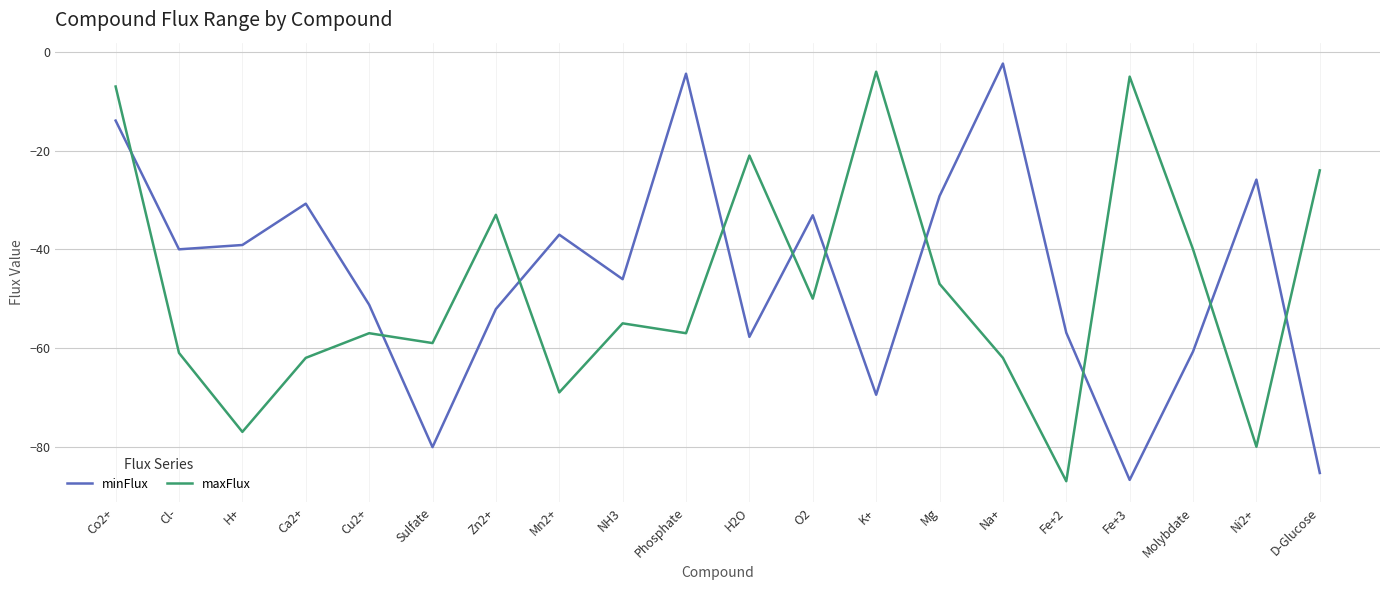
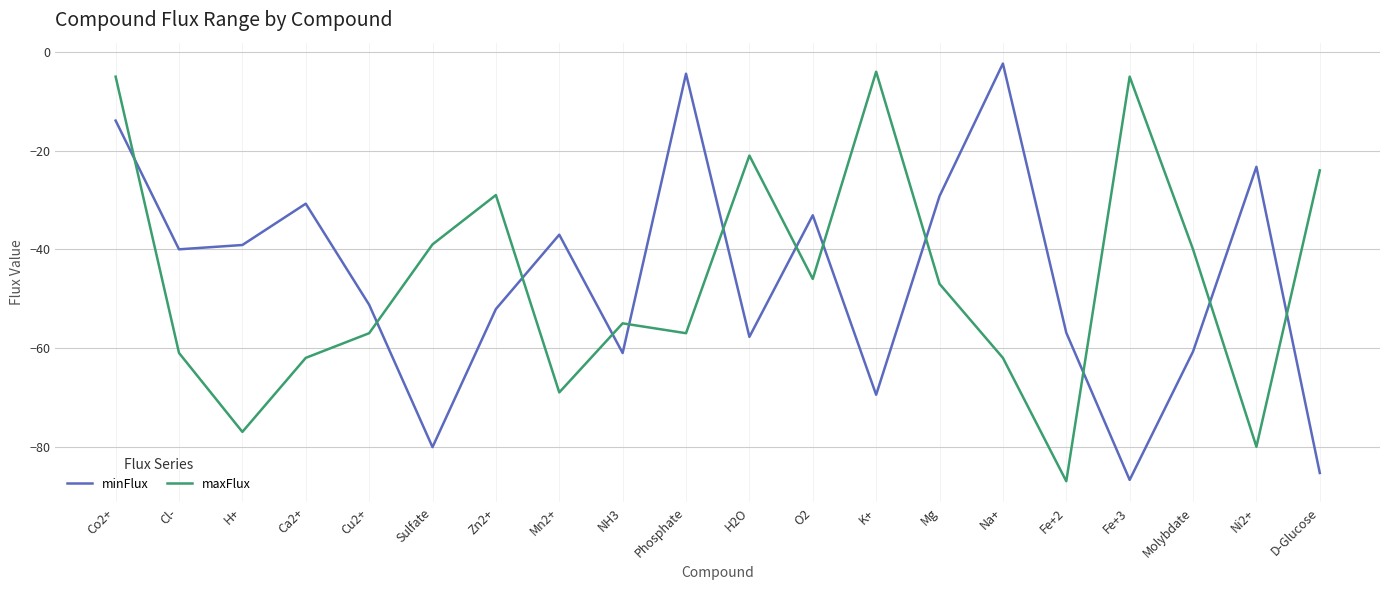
  {
    "minFlux": {
      "Co2+": -14,
      "Cl-": -40,
      "H+": -39,
      "Ca2+": -31,
      "Cu2+": -51,
      "Sulfate": -80,
      "Zn2+": -52,
      "Mn2+": -37,
-     "NH3": -46,
+     "NH3": -61,
      "Phosphate": -4,
      "H2O": -58,
      "O2": -33,
      "K+": -69,
      "Mg": -29,
      "Na+": -2,
      "Fe+2": -57,
      "Fe+3": -87,
      "Molybdate": -61,
-     "Ni2+": -26,
+     "Ni2+": -23,
      "D-Glucose": -85
    },
    "maxFlux": {
-     "Co2+": -7,
+     "Co2+": -5,
      "Cl-": -61,
      "H+": -77,
      "Ca2+": -62,
      "Cu2+": -57,
-     "Sulfate": -59,
-     "Zn2+": -33,
+     "Sulfate": -39,
+     "Zn2+": -29,
      "Mn2+": -69,
      "NH3": -55,
      "Phosphate": -57,
      "H2O": -21,
-     "O2": -50,
+     "O2": -46,
      "K+": -4,
      "Mg": -47,
      "Na+": -62,
      "Fe+2": -87,
      "Fe+3": -5,
      "Molybdate": -40,
      "Ni2+": -80,
      "D-Glucose": -24
    }
  }
